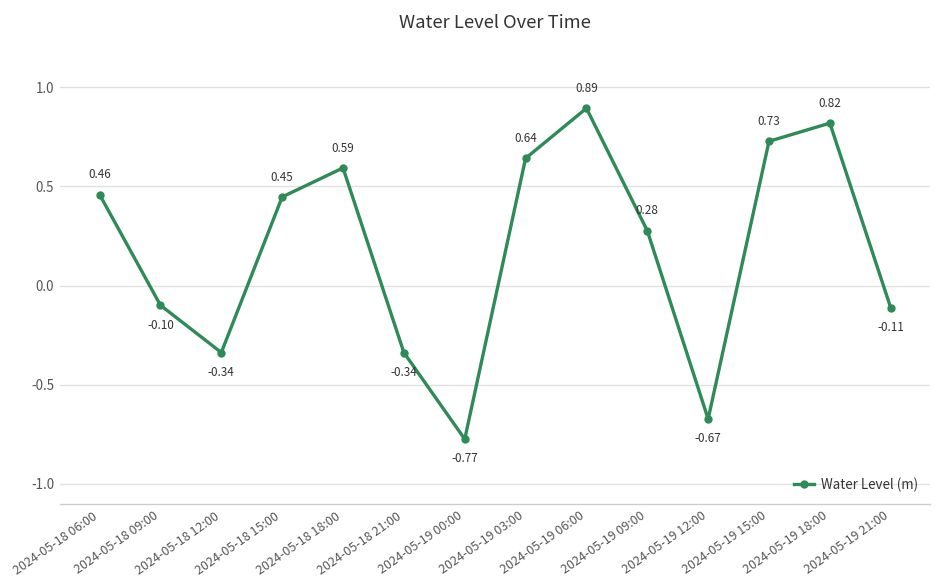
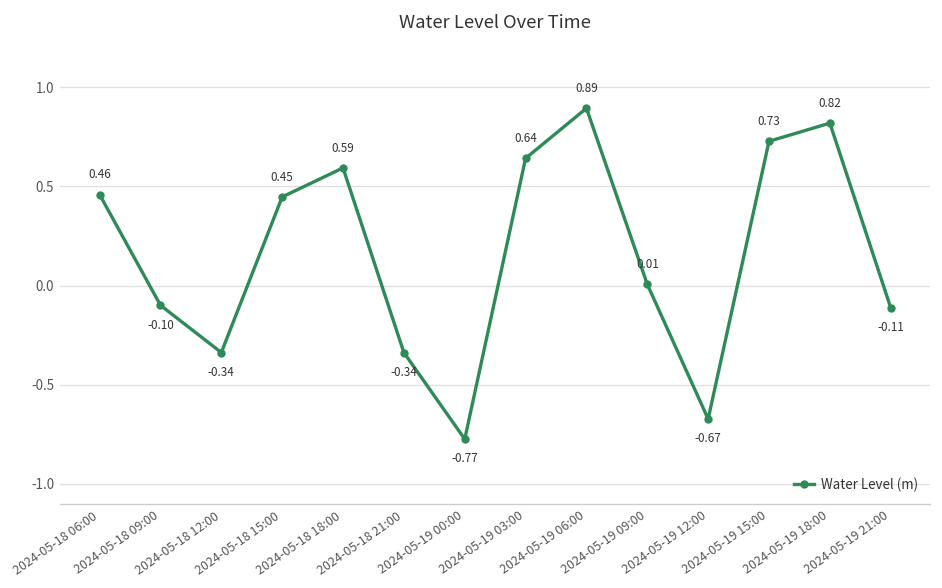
  {
    "2024-05-18 06:00": 0.46,
    "2024-05-18 09:00": -0.10,
    "2024-05-18 12:00": -0.34,
    "2024-05-18 15:00": 0.45,
    "2024-05-18 18:00": 0.59,
    "2024-05-18 21:00": -0.34,
    "2024-05-19 00:00": -0.77,
    "2024-05-19 03:00": 0.64,
    "2024-05-19 06:00": 0.89,
-   "2024-05-19 09:00": 0.28,
+   "2024-05-19 09:00": 0.01,
    "2024-05-19 12:00": -0.67,
    "2024-05-19 15:00": 0.73,
    "2024-05-19 18:00": 0.82,
    "2024-05-19 21:00": -0.11
  }
